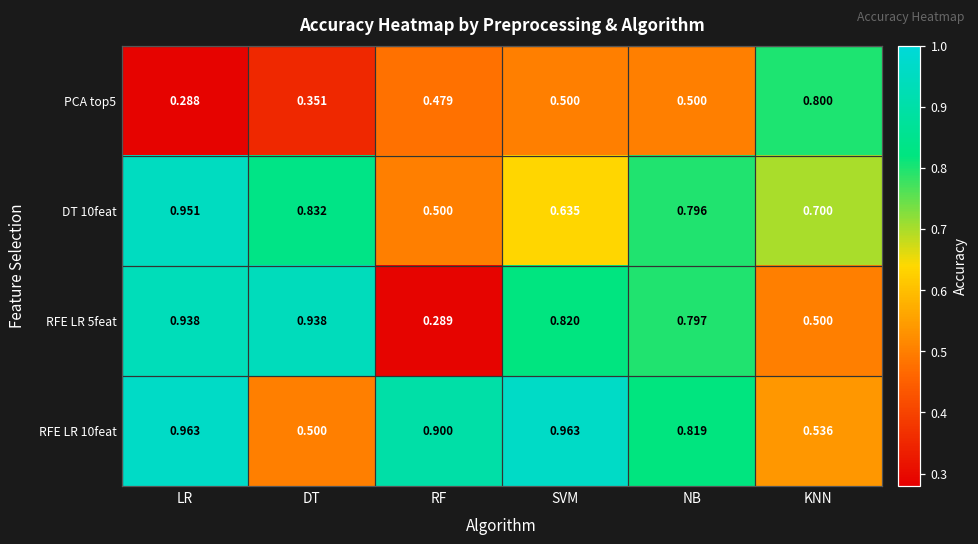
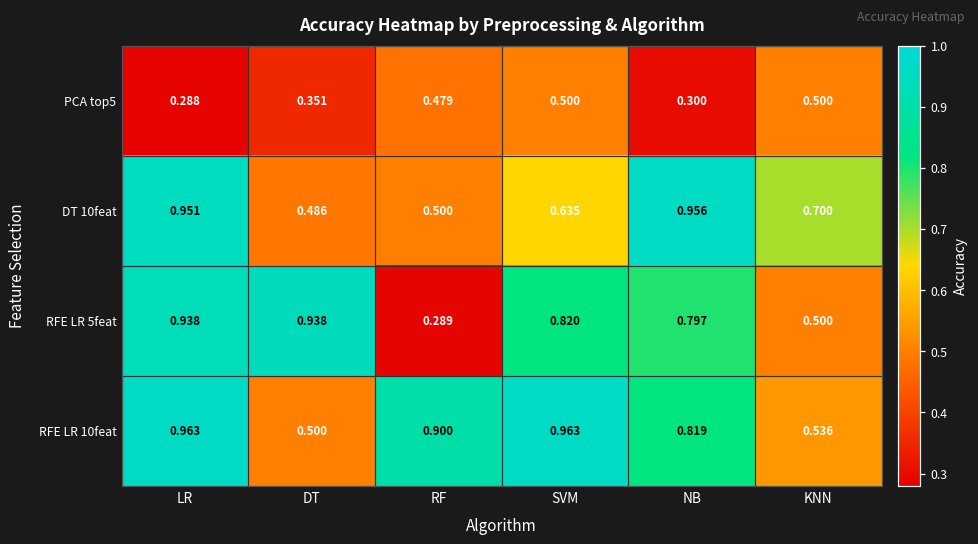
  {
    "PCA top5": {
      "LR": 0.288,
      "DT": 0.351,
      "RF": 0.479,
      "SVM": 0.500,
-     "NB": 0.500,
-     "KNN": 0.800
+     "NB": 0.300,
+     "KNN": 0.500
    },
    "DT 10feat": {
      "LR": 0.951,
-     "DT": 0.832,
+     "DT": 0.486,
      "RF": 0.500,
      "SVM": 0.635,
-     "NB": 0.796,
+     "NB": 0.956,
      "KNN": 0.700
    },
    "RFE LR 5feat": {
      "LR": 0.938,
      "DT": 0.938,
      "RF": 0.289,
      "SVM": 0.820,
      "NB": 0.797,
      "KNN": 0.500
    },
    "RFE LR 10feat": {
      "LR": 0.963,
      "DT": 0.500,
      "RF": 0.900,
      "SVM": 0.963,
      "NB": 0.819,
      "KNN": 0.536
    }
  }
